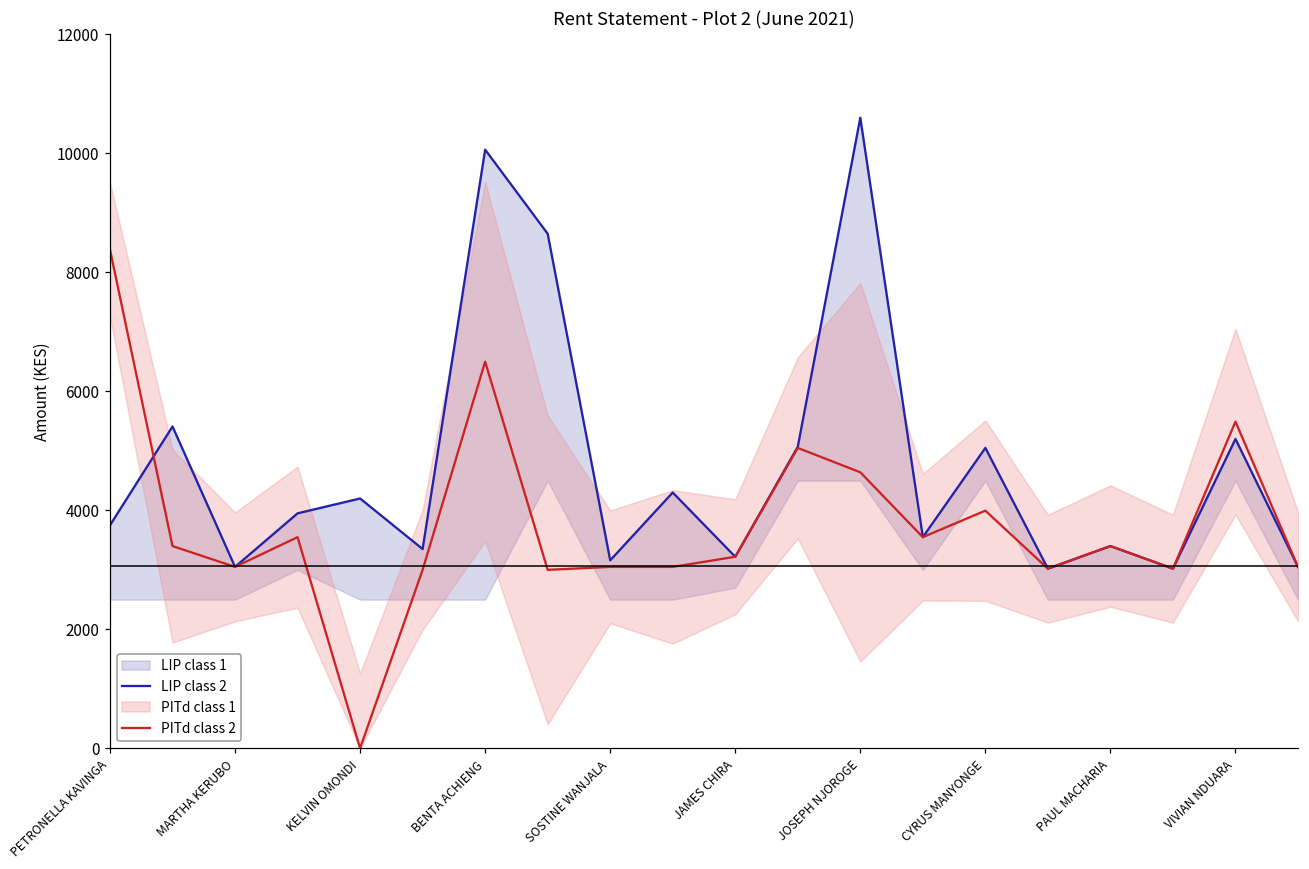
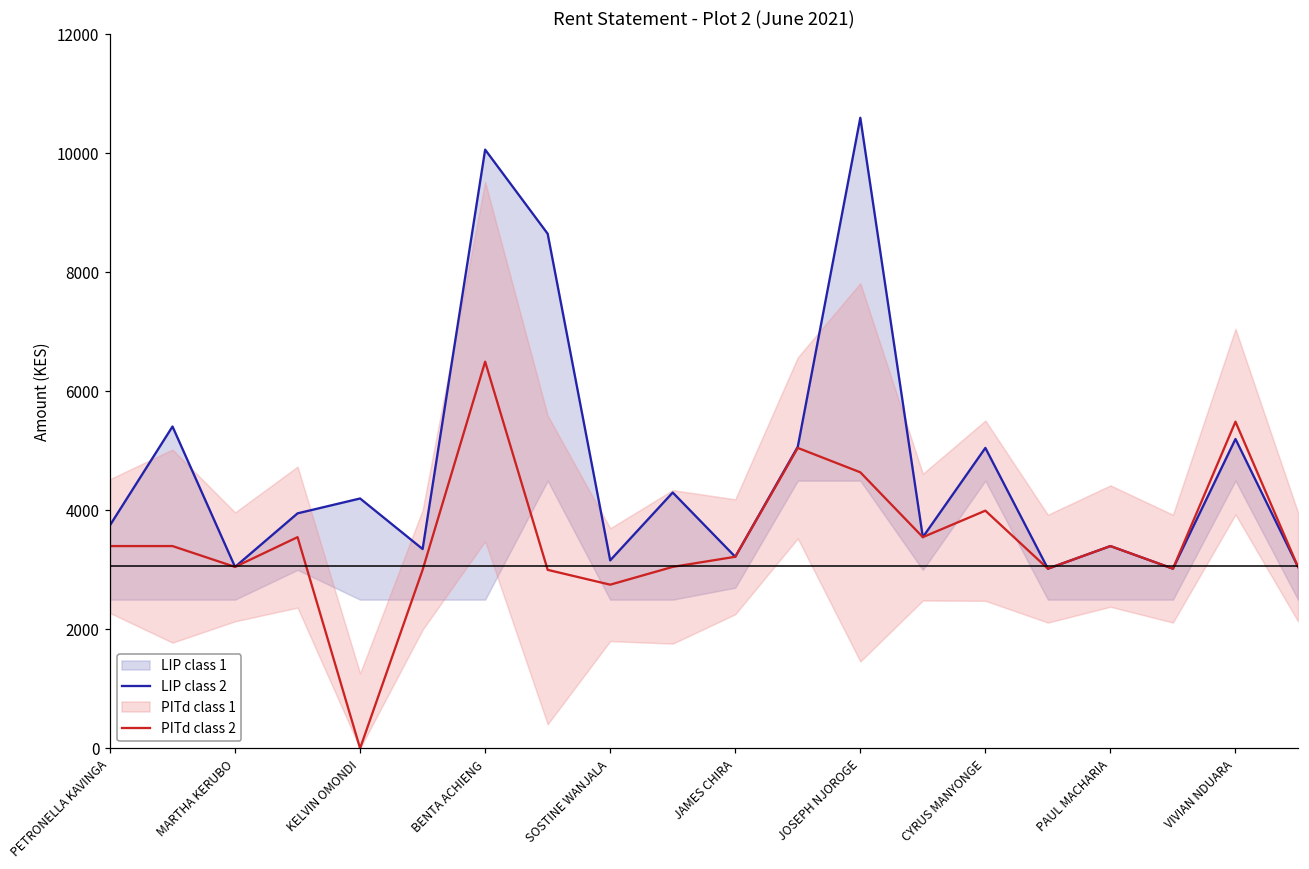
  {
    "PITd class 2": {
-     "PETRONELLA KAVINGA": 8400,
+     "PETRONELLA KAVINGA": 3400,
      "KELVIN OMONDI": 0,
      "BENTA ACHIENG": 6500,
-     "SOSTINE WANJALA": 3100,
+     "SOSTINE WANJALA": 2800,
      "JOSEPH NJOROGE": 4600,
      "CYRUS MANYONGE": 4000,
      "VIVIAN NDUARA": 5500
    }
  }
